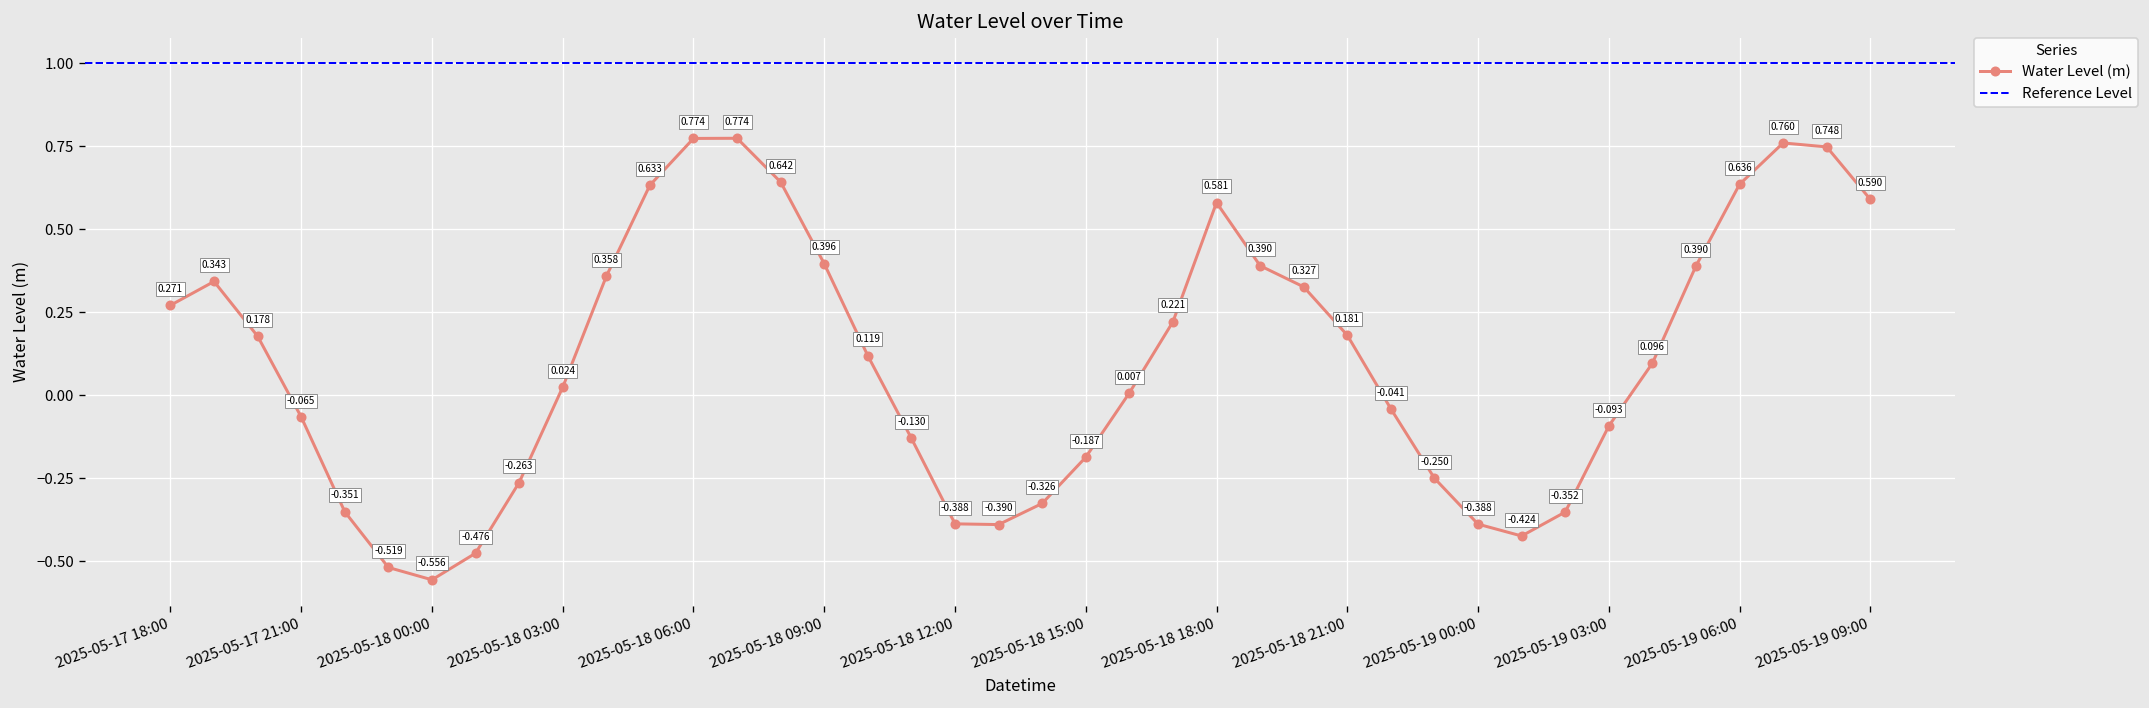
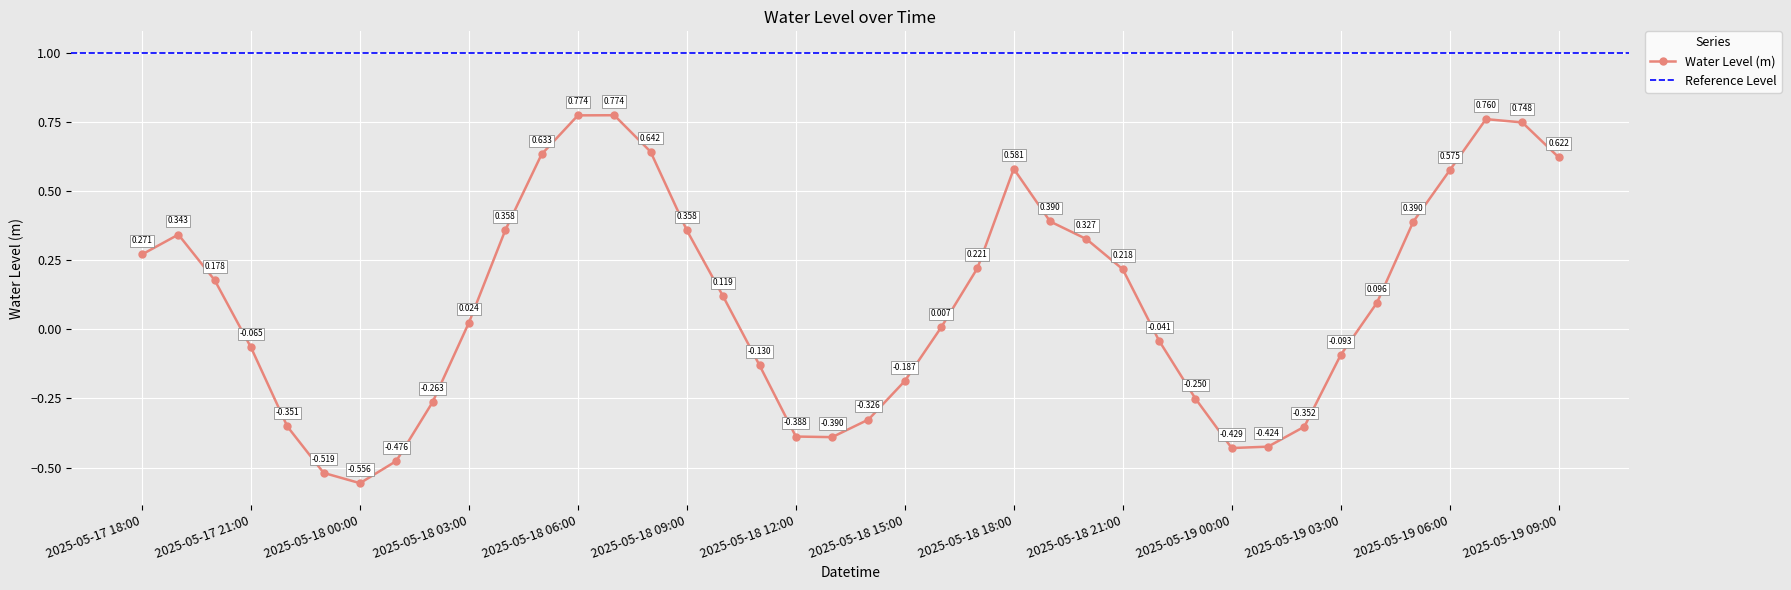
  {
-   "2025-05-18 09:00": 0.396,
-   "2025-05-18 21:00": 0.181,
-   "2025-05-19 00:00": -0.388,
-   "2025-05-19 06:00": 0.636,
-   "2025-05-19 09:00": 0.590
+   "2025-05-18 09:00": 0.358,
+   "2025-05-18 21:00": 0.218,
+   "2025-05-19 00:00": -0.429,
+   "2025-05-19 06:00": 0.575,
+   "2025-05-19 09:00": 0.622
  }
